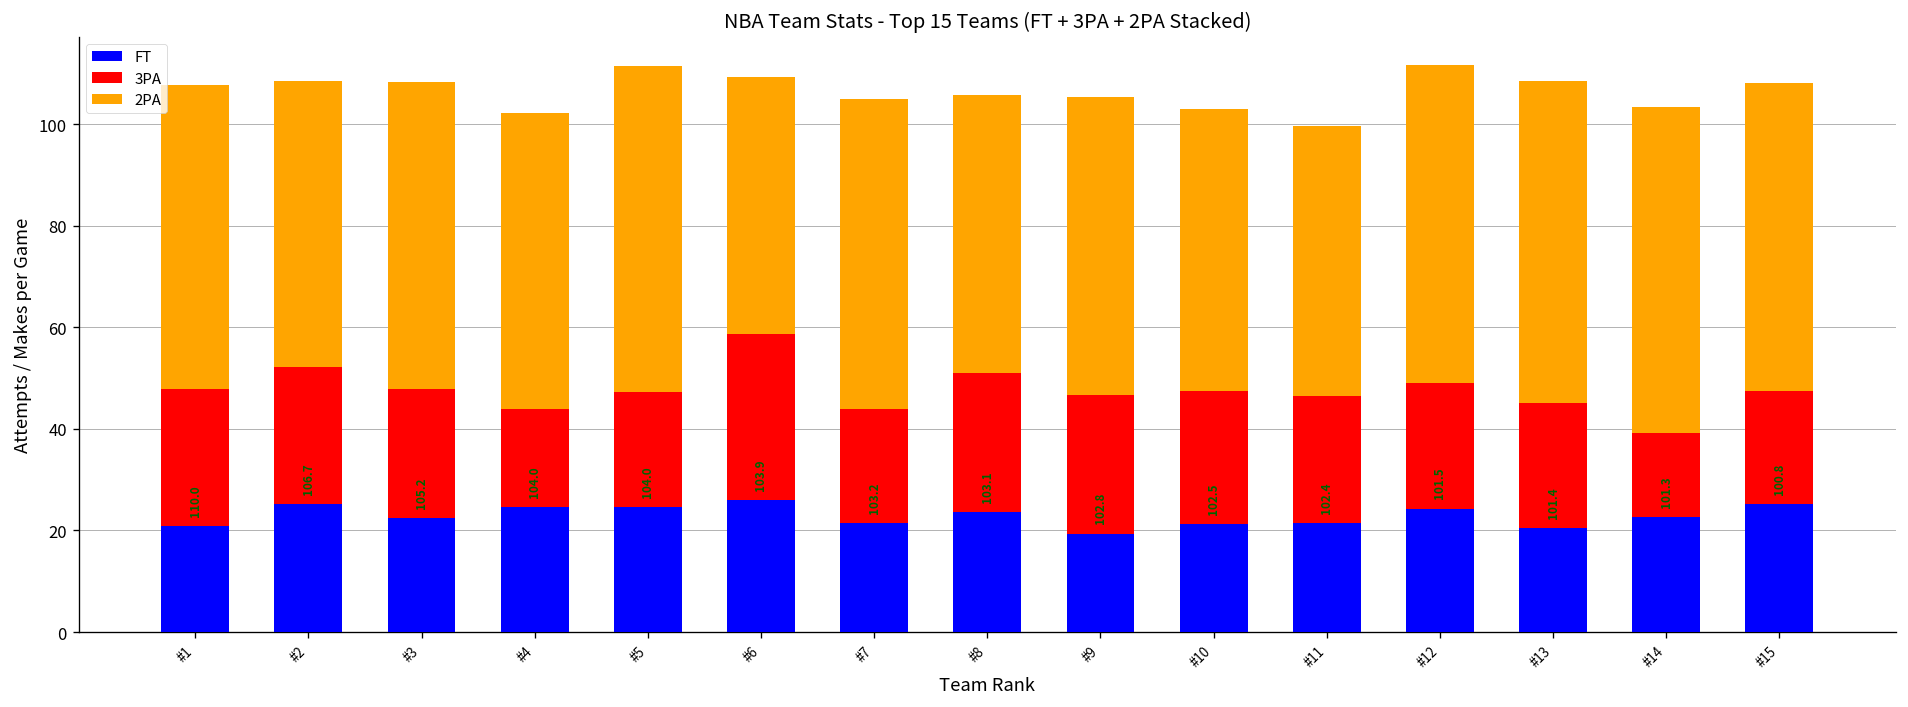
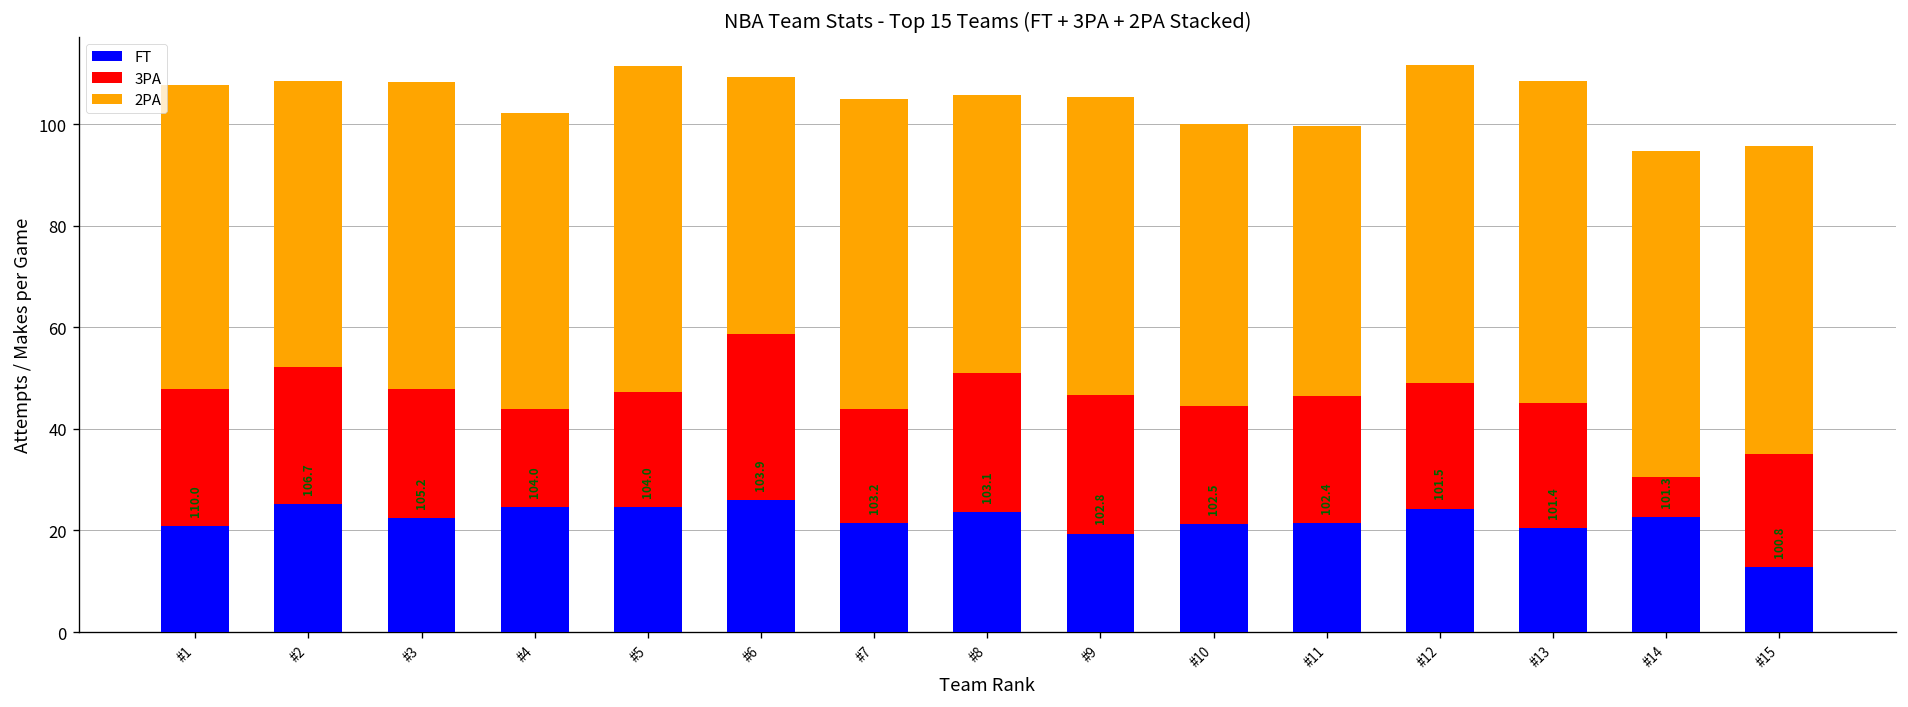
  {
    "FT": {
      "#1": 21,
      "#2": 25,
      "#3": 23,
      "#4": 25,
      "#5": 25,
      "#6": 26,
      "#7": 21,
      "#8": 24,
      "#9": 19,
      "#10": 21,
      "#11": 22,
      "#12": 24,
      "#13": 21,
      "#14": 23,
-     "#15": 25
+     "#15": 13
    },
    "3PA": {
-     "#10": 26,
-     "#14": 16
+     "#10": 23,
+     "#14": 8
    },
    "2PA": {
      "#1": 60,
      "#2": 56,
      "#3": 60,
      "#4": 58,
      "#5": 64,
      "#6": 51,
      "#7": 61,
      "#8": 55,
      "#9": 59,
      "#10": 56,
      "#11": 53,
      "#12": 63,
      "#13": 63,
      "#14": 64,
      "#15": 61
    }
  }
